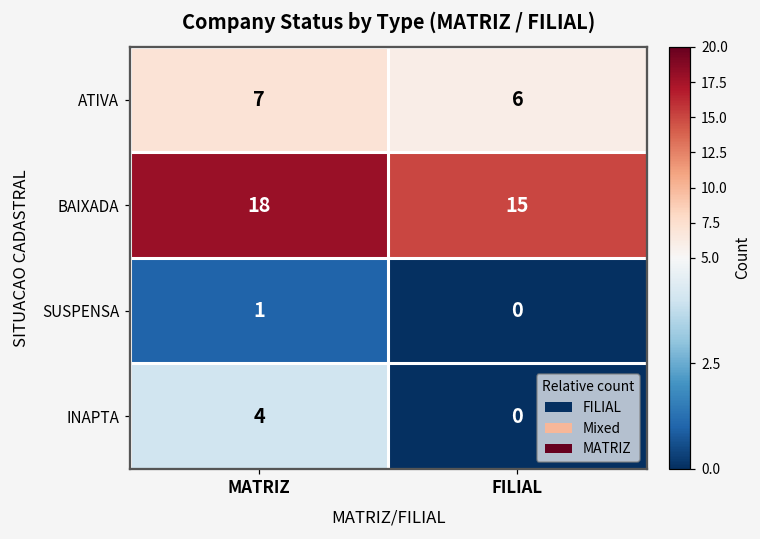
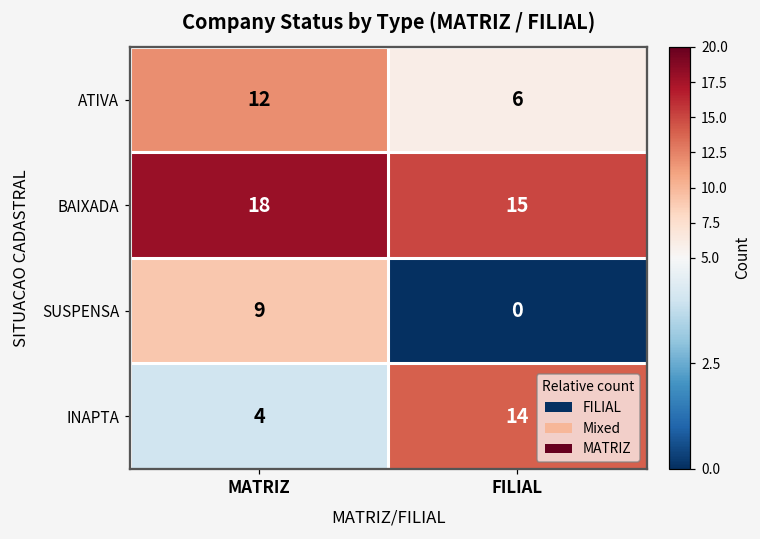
  {
    "ATIVA": {
-     "MATRIZ": 7,
+     "MATRIZ": 12,
      "FILIAL": 6
    },
    "BAIXADA": {
      "MATRIZ": 18,
      "FILIAL": 15
    },
    "SUSPENSA": {
-     "MATRIZ": 1,
+     "MATRIZ": 9,
      "FILIAL": 0
    },
    "INAPTA": {
      "MATRIZ": 4,
-     "FILIAL": 0
+     "FILIAL": 14
    }
  }
